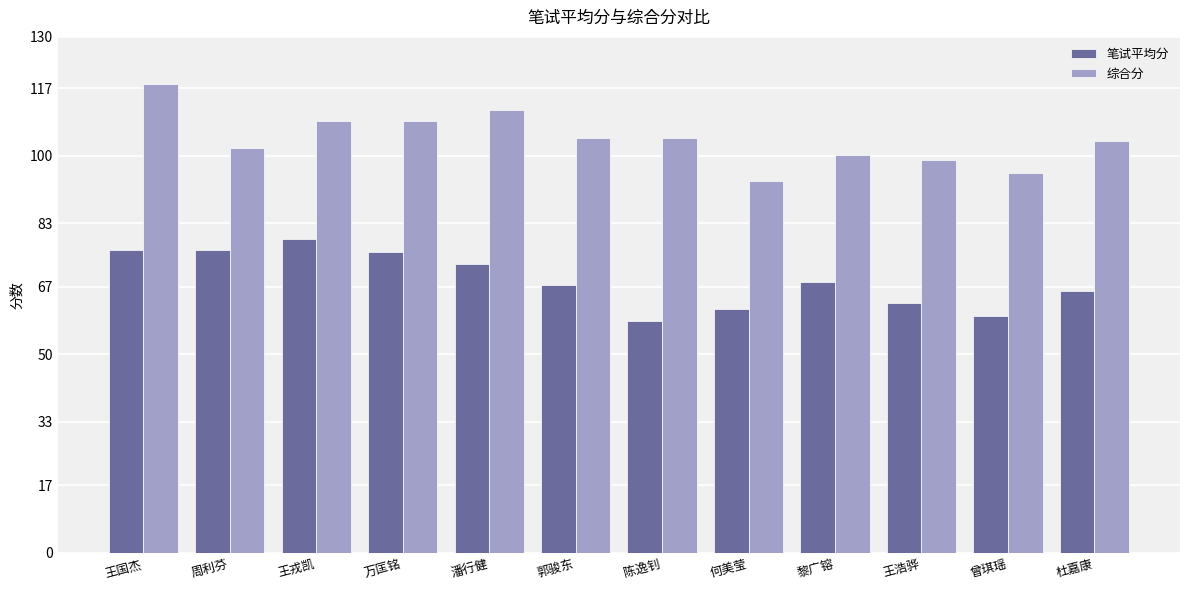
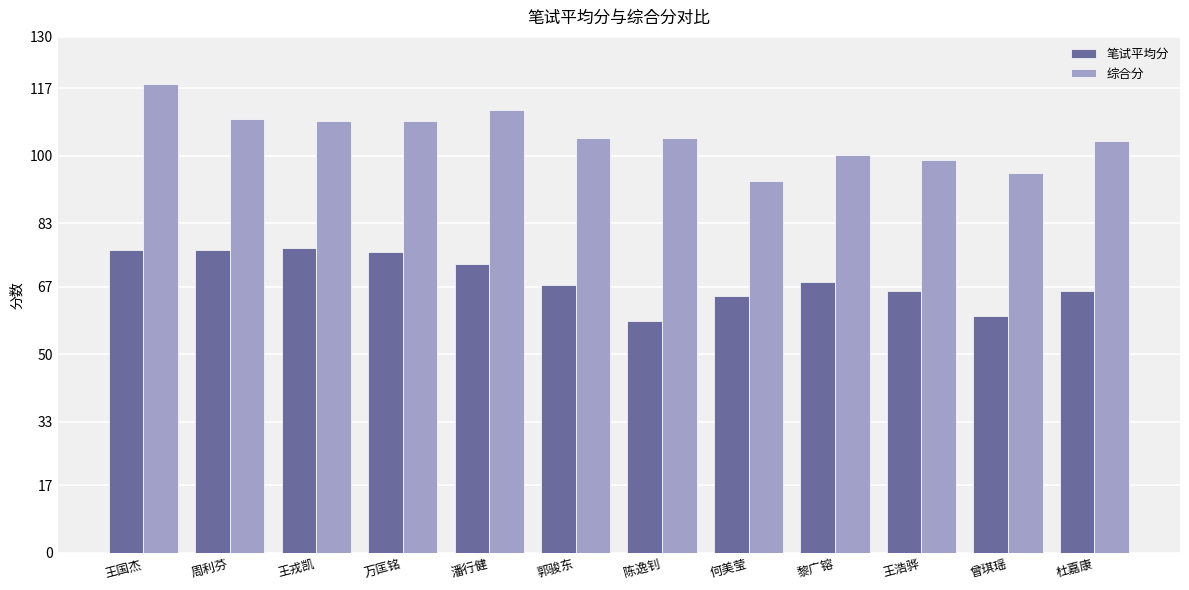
  {
    "笔试平均分": {
      "王国杰": 76,
      "周利芬": 76,
-     "王戎凯": 79,
+     "王戎凯": 77,
      "万匡铭": 76,
      "潘行健": 73,
      "郭骏东": 68,
      "陈逸钊": 59,
-     "何美莹": 62,
+     "何美莹": 65,
      "黎广镕": 68,
-     "王浩骅": 63,
+     "王浩骅": 66,
      "曾琪瑶": 60,
      "杜嘉康": 66
    },
    "综合分": {
      "王国杰": 118,
-     "周利芬": 102,
+     "周利芬": 109,
      "王戎凯": 109,
      "万匡铭": 109,
      "潘行健": 112,
      "郭骏东": 105,
      "陈逸钊": 104,
      "何美莹": 94,
      "黎广镕": 100,
      "王浩骅": 99,
      "曾琪瑶": 96,
      "杜嘉康": 104
    }
  }
